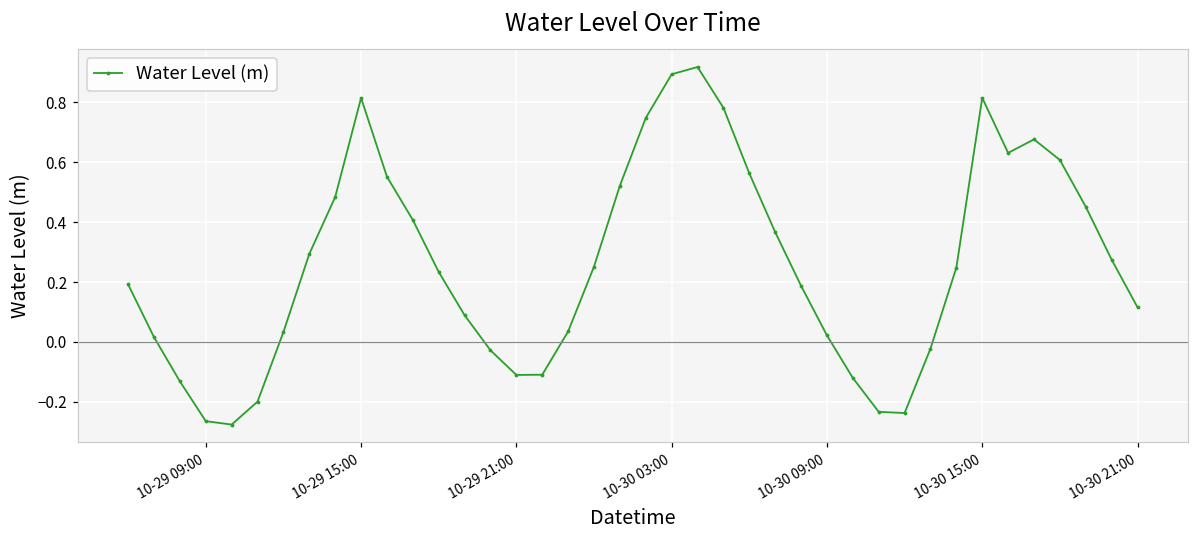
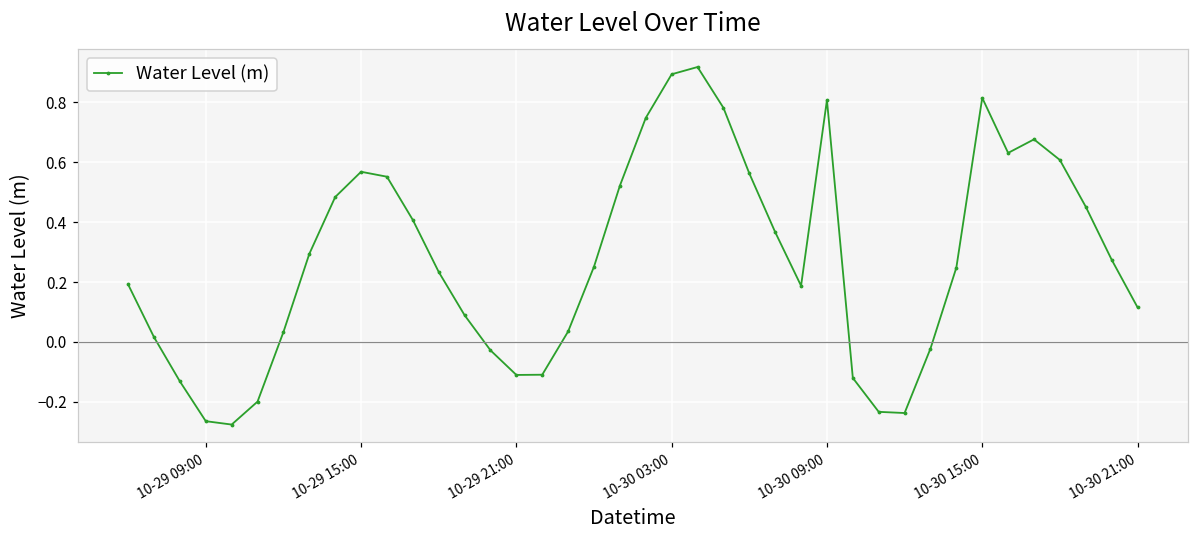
  {
    "10-29 09:00": -0.26,
-   "10-29 15:00": 0.82,
+   "10-29 15:00": 0.57,
    "10-29 21:00": -0.11,
    "10-30 03:00": 0.89,
-   "10-30 09:00": 0.02,
+   "10-30 09:00": 0.81,
    "10-30 15:00": 0.82,
    "10-30 21:00": 0.12
  }
